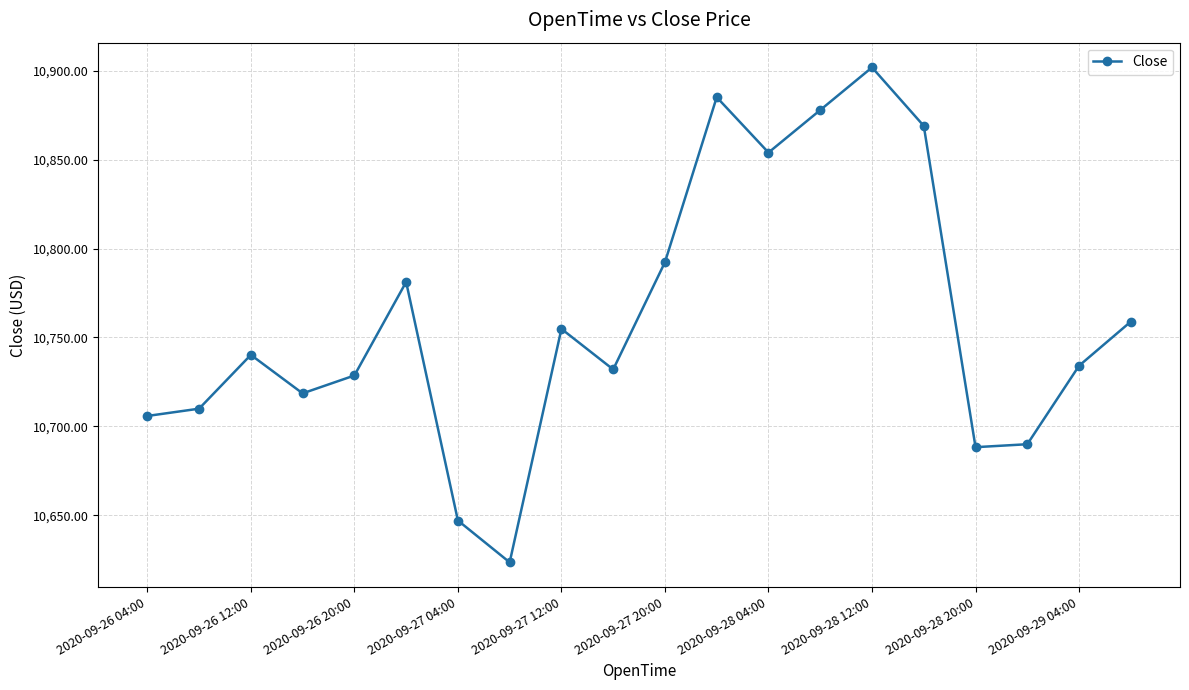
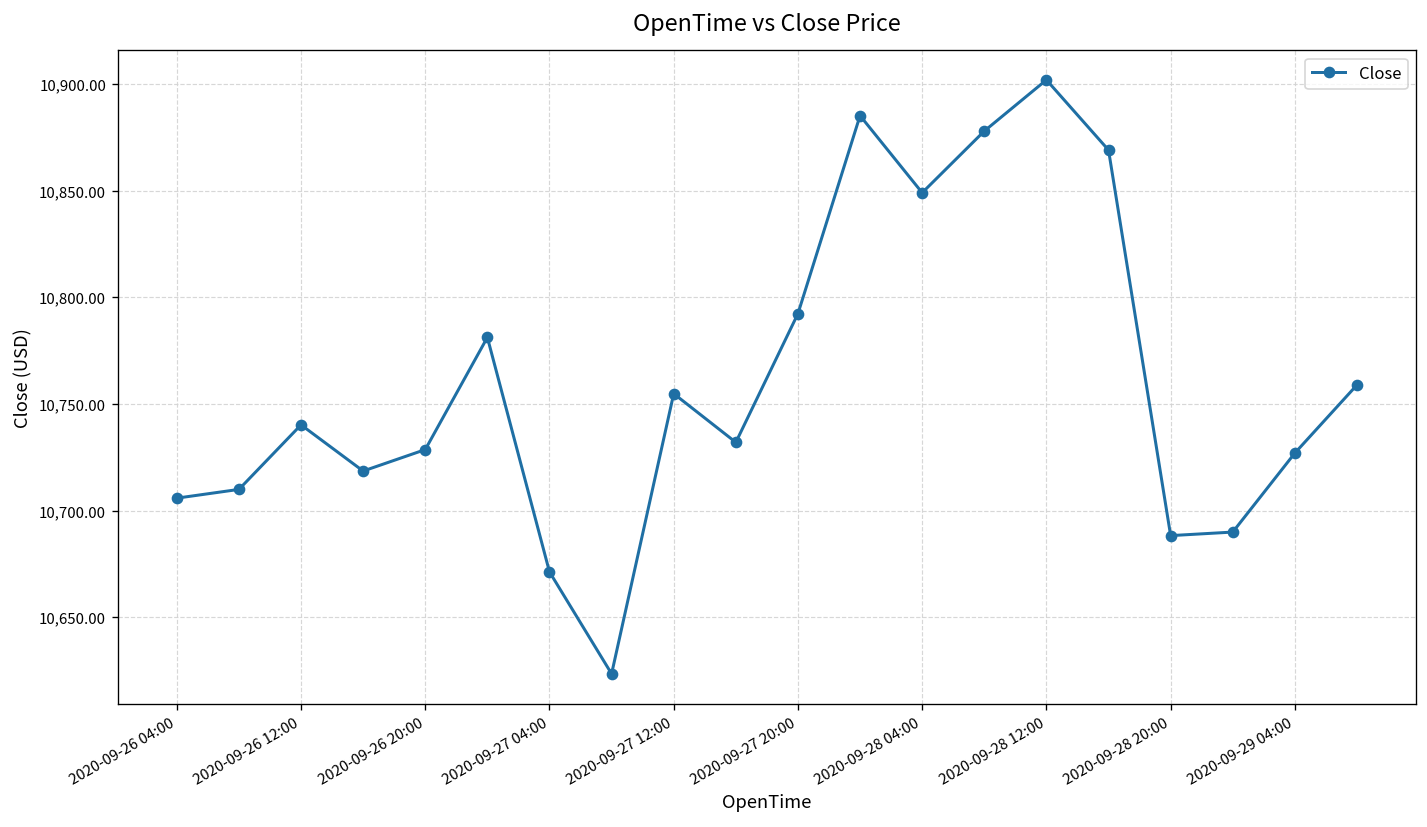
  {
    "2020-09-26 04:00": "10,706",
    "2020-09-26 12:00": "10,740",
    "2020-09-26 20:00": "10,729",
-   "2020-09-27 04:00": "10,647",
+   "2020-09-27 04:00": "10,671",
    "2020-09-27 12:00": "10,755",
    "2020-09-27 20:00": "10,792",
-   "2020-09-28 04:00": "10,854",
+   "2020-09-28 04:00": "10,849",
    "2020-09-28 12:00": "10,902",
    "2020-09-28 20:00": "10,688",
-   "2020-09-29 04:00": "10,734"
+   "2020-09-29 04:00": "10,727"
  }
